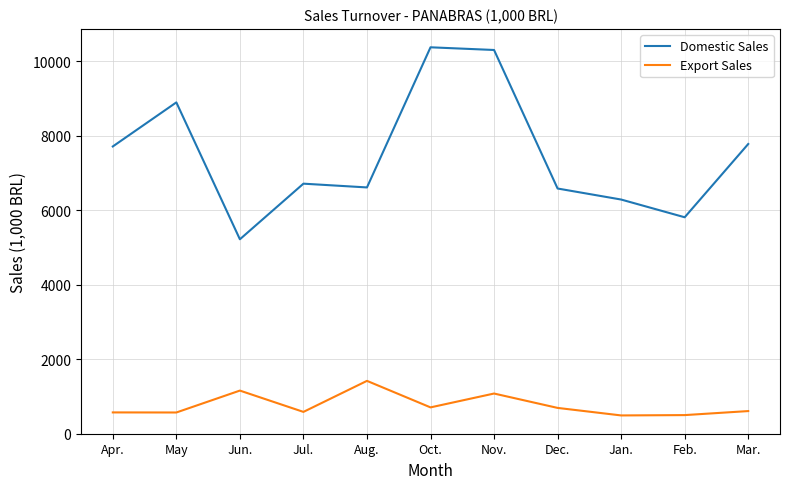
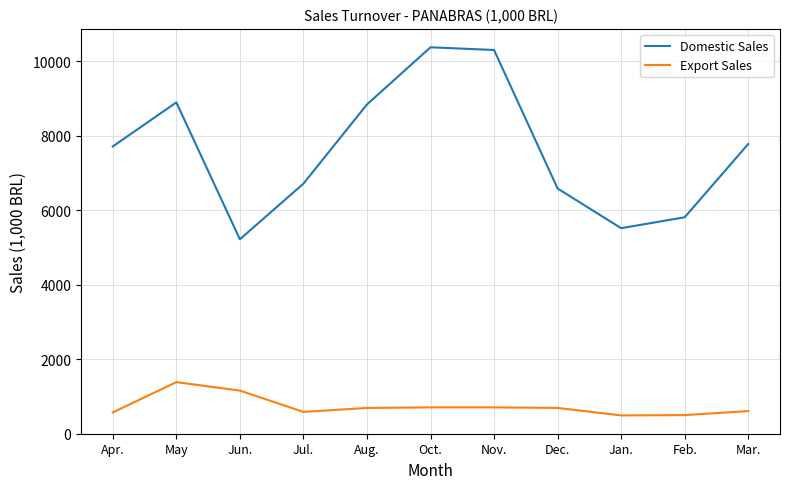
  {
    "Domestic Sales": {
      "Apr.": 7700,
      "May": 8900,
      "Jun.": 5200,
      "Jul.": 6700,
-     "Aug.": 6600,
+     "Aug.": 8800,
      "Oct.": 10400,
      "Nov.": 10300,
      "Dec.": 6600,
-     "Jan.": 6300,
+     "Jan.": 5500,
      "Feb.": 5800,
      "Mar.": 7800
    },
    "Export Sales": {
      "Apr.": 600,
-     "May": 600,
+     "May": 1400,
      "Jun.": 1200,
      "Jul.": 600,
-     "Aug.": 1400,
+     "Aug.": 700,
      "Oct.": 700,
-     "Nov.": 1100,
+     "Nov.": 700,
      "Dec.": 700,
      "Jan.": 500,
      "Feb.": 500,
      "Mar.": 600
    }
  }
